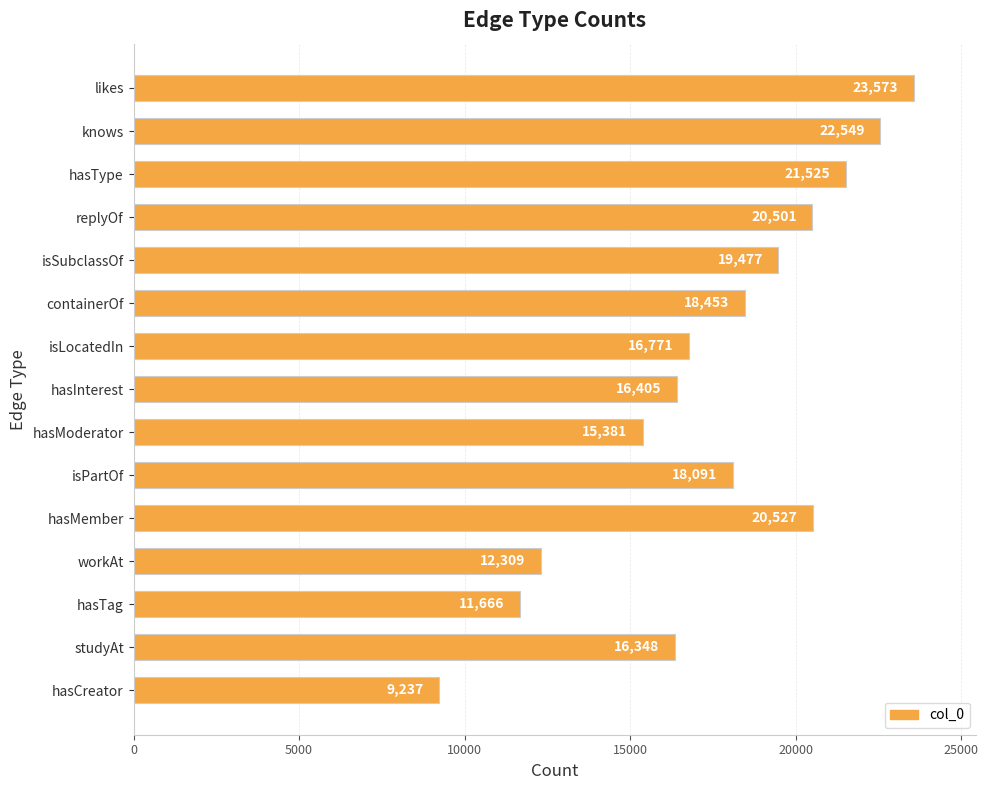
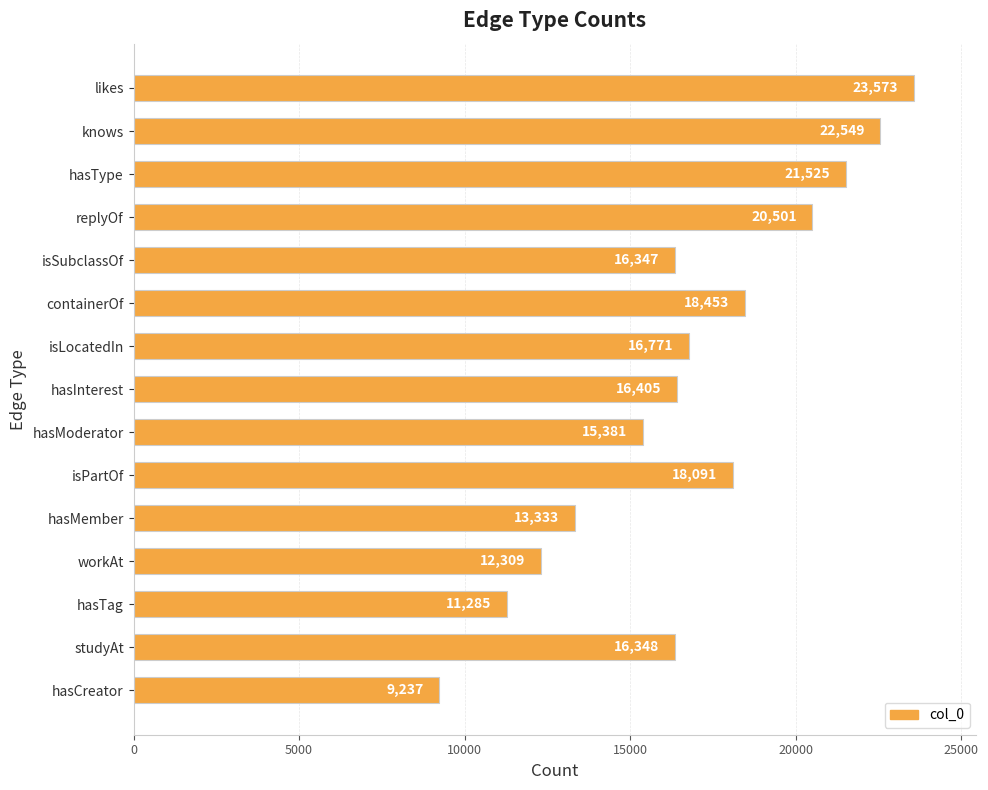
  {
    "likes": "23,573",
    "knows": "22,549",
    "hasType": "21,525",
    "replyOf": "20,501",
-   "isSubclassOf": "19,477",
+   "isSubclassOf": "16,347",
    "containerOf": "18,453",
    "isLocatedIn": "16,771",
    "hasInterest": "16,405",
    "hasModerator": "15,381",
    "isPartOf": "18,091",
-   "hasMember": "20,527",
+   "hasMember": "13,333",
    "workAt": "12,309",
-   "hasTag": "11,666",
+   "hasTag": "11,285",
    "studyAt": "16,348",
    "hasCreator": "9,237"
  }
